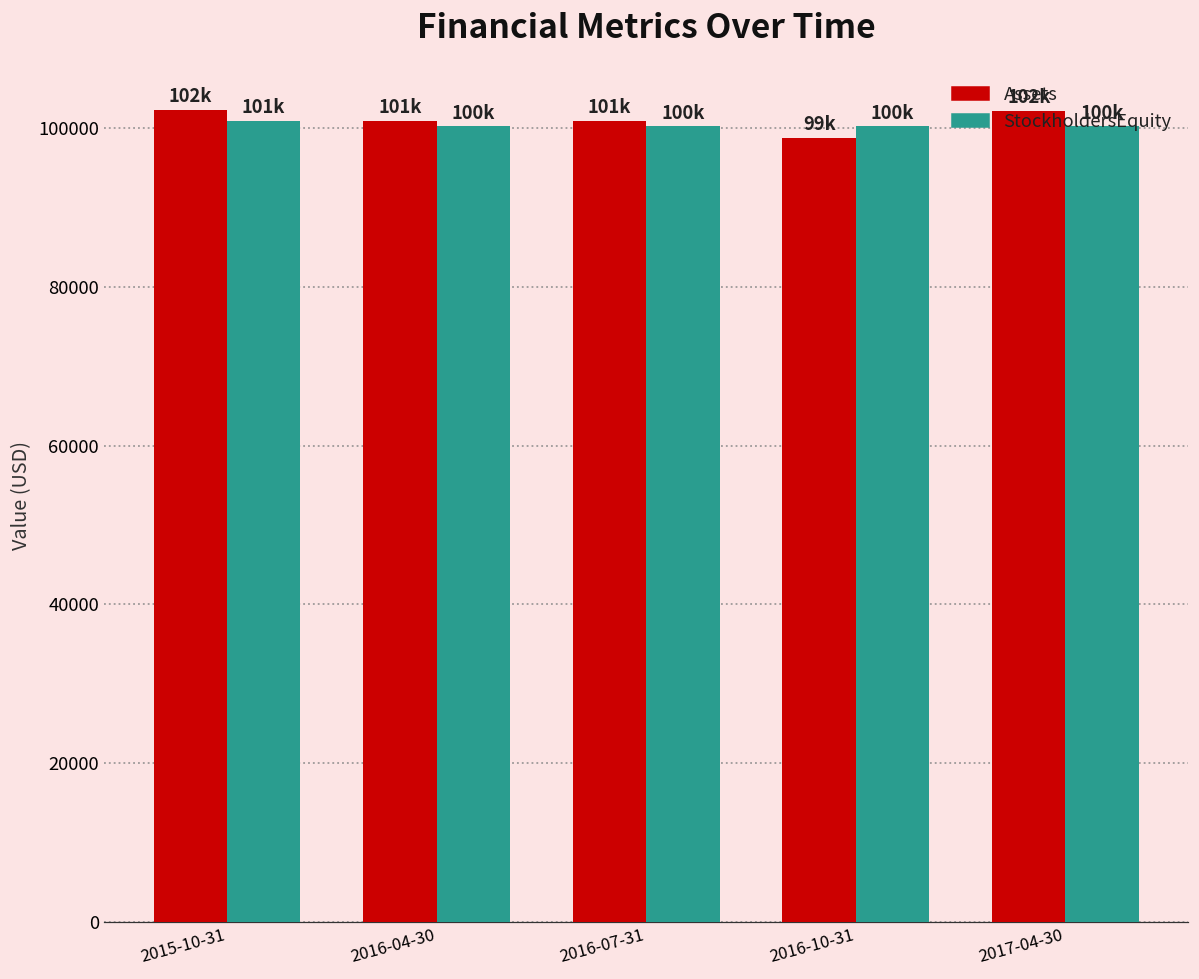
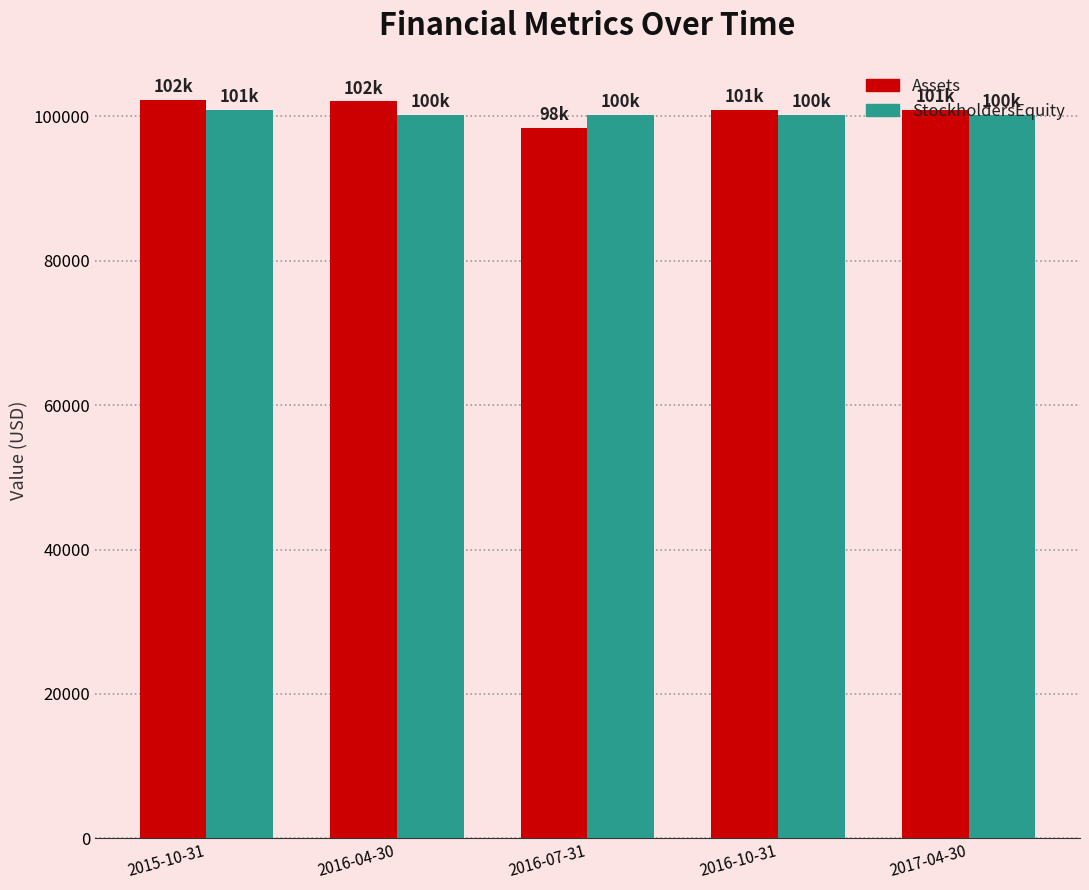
  {
    "Assets": {
      "2015-10-31": "102k",
-     "2016-04-30": "101k",
-     "2016-07-31": "101k",
-     "2016-10-31": "99k",
-     "2017-04-30": "102k"
+     "2016-04-30": "102k",
+     "2016-07-31": "98k",
+     "2016-10-31": "101k",
+     "2017-04-30": "101k"
    },
    "StockholdersEquity": {
      "2015-10-31": "101k",
      "2016-04-30": "100k",
      "2016-07-31": "100k",
      "2016-10-31": "100k",
      "2017-04-30": "100k"
    }
  }
